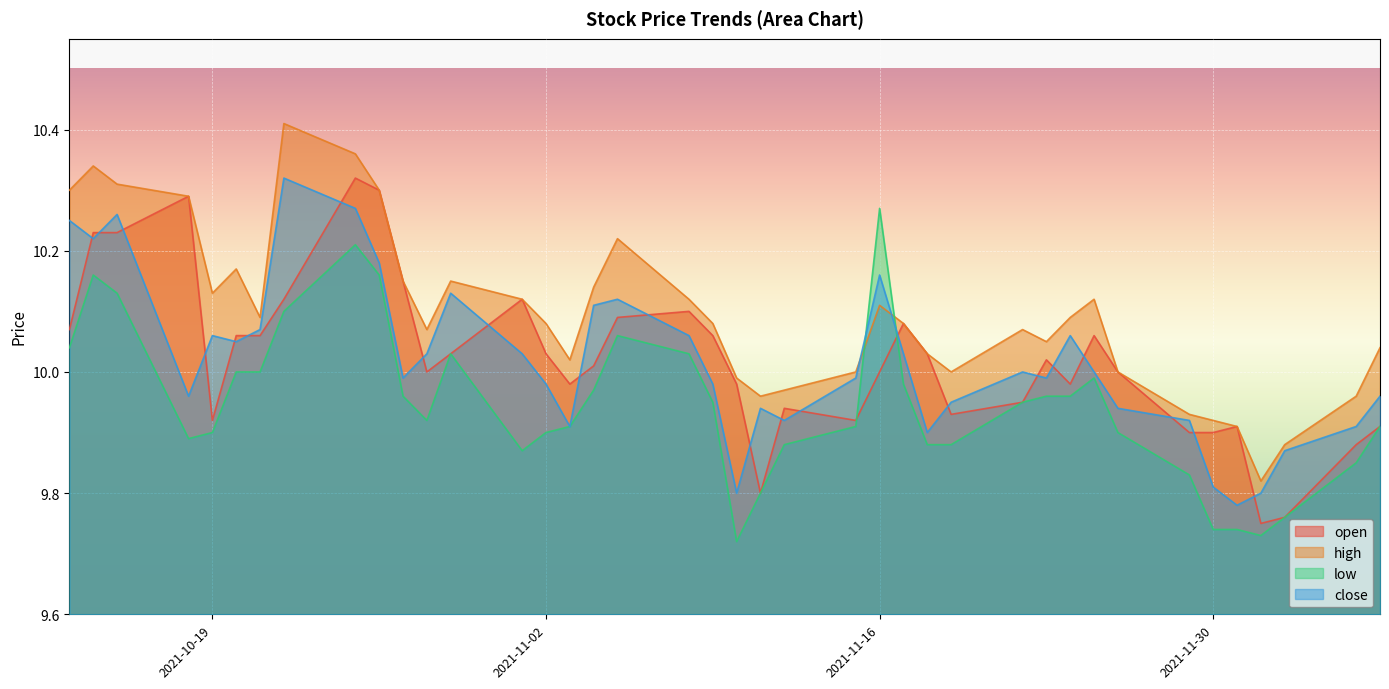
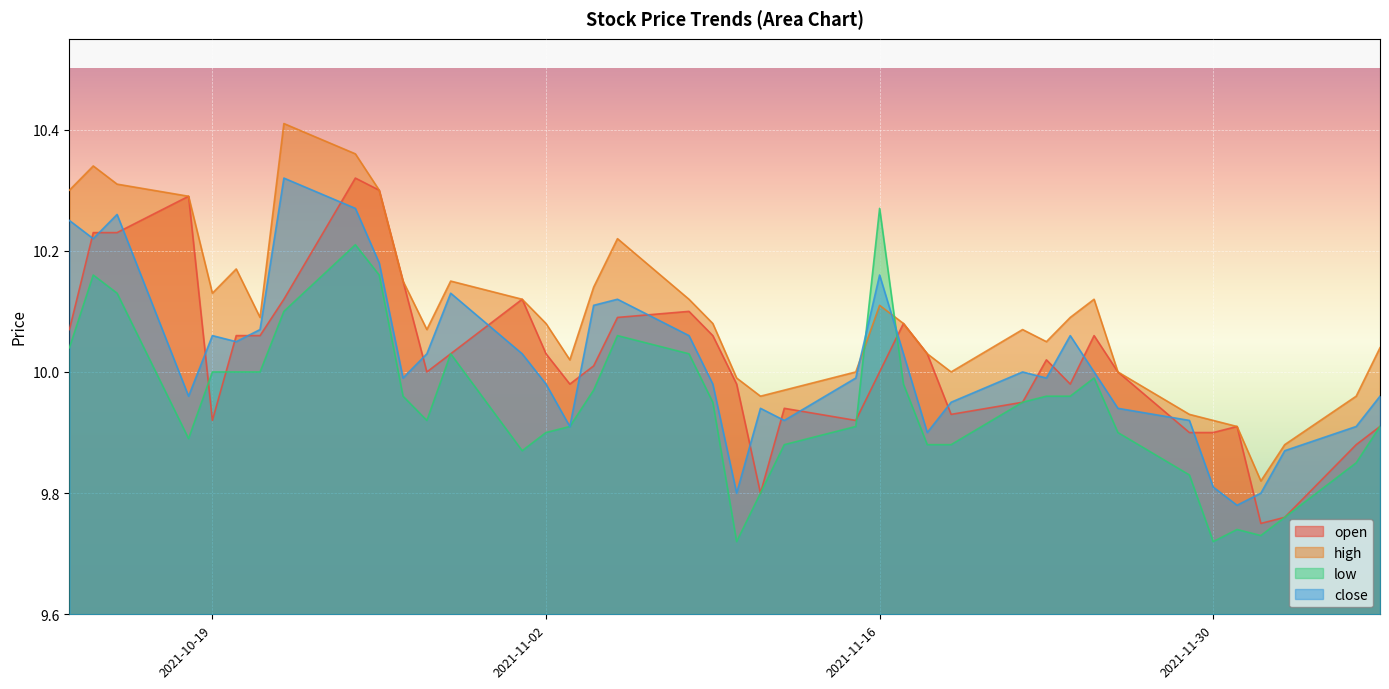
  {
    "low": {
-     "2021-10-19": 9.9,
+     "2021-10-19": 10.0,
      "2021-11-02": 9.90,
      "2021-11-16": 10.27,
-     "2021-11-30": 9.74
+     "2021-11-30": 9.72
    },
    "close": {
      "2021-10-19": 10.06,
      "2021-11-02": 9.98,
      "2021-11-16": 10.16,
      "2021-11-30": 9.81
    }
  }
